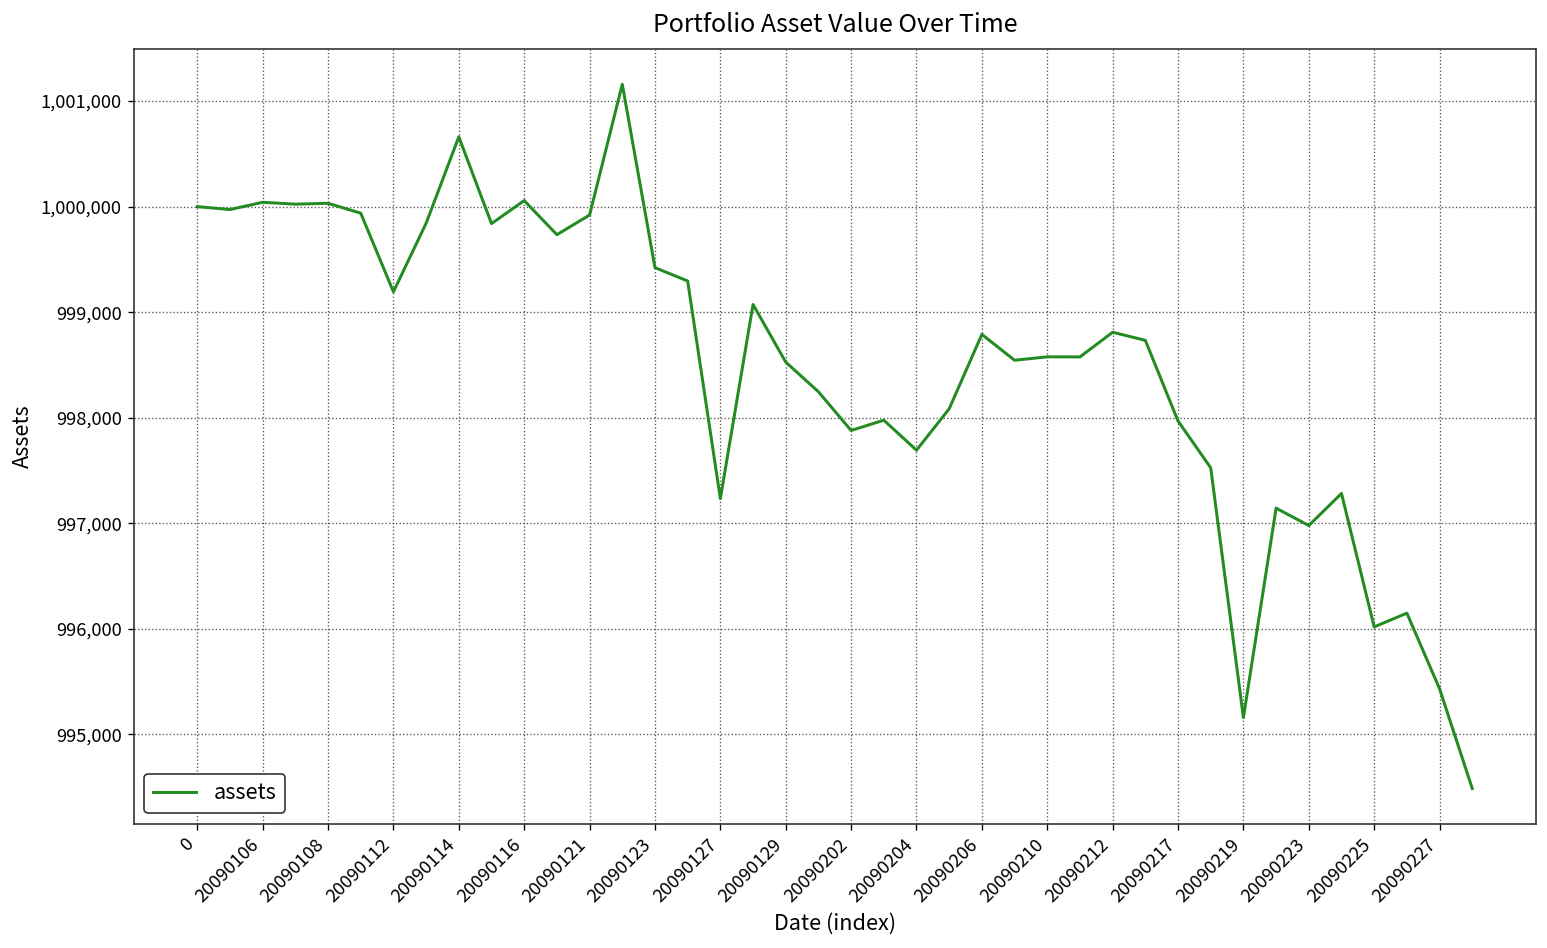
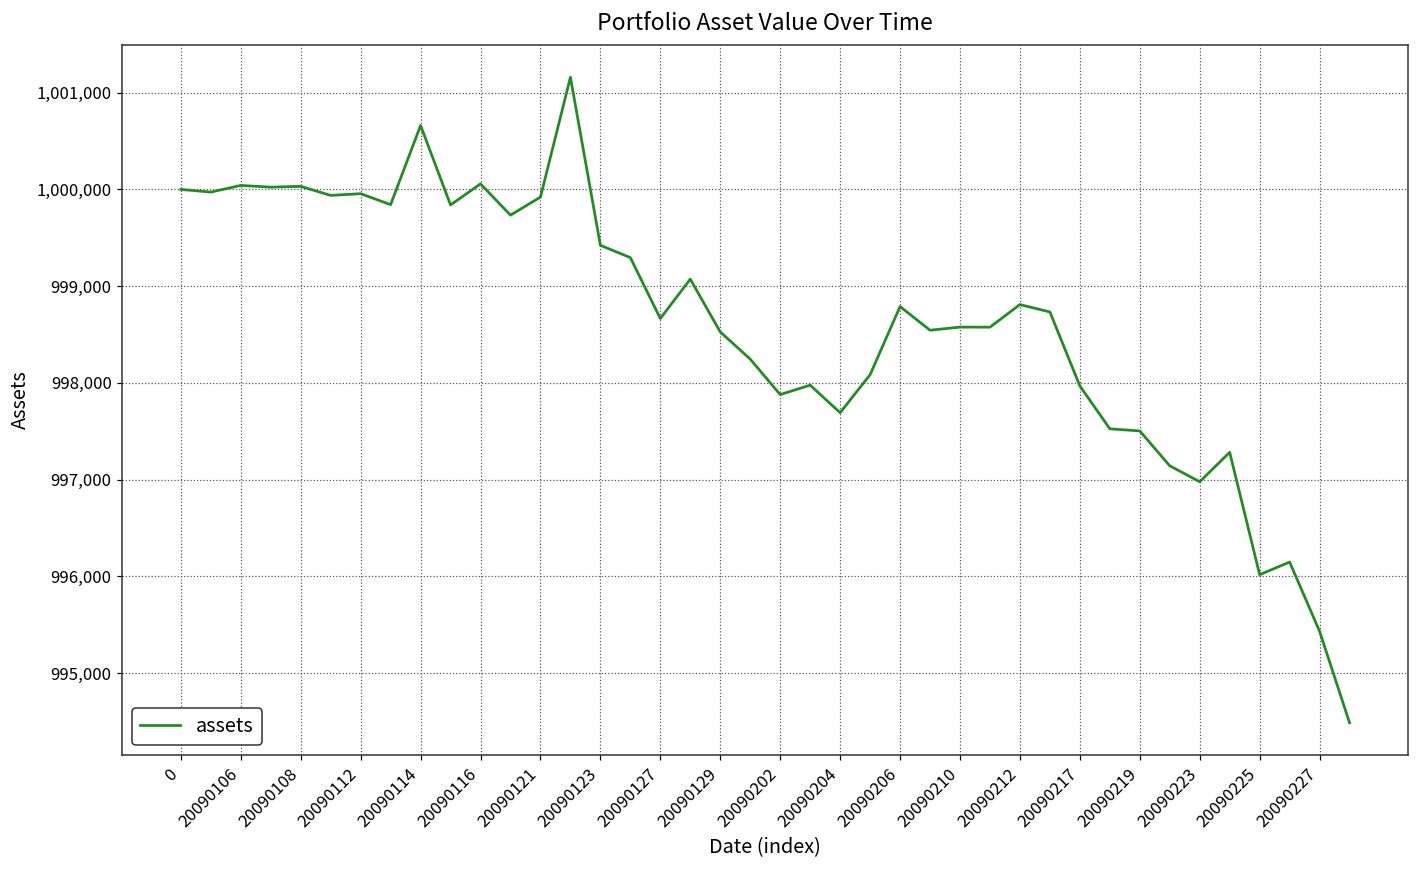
  {
    "0": "1,000,000",
    "20090106": "1,000,000",
    "20090108": "1,000,000",
-   "20090112": "999,200",
+   "20090112": "1,000,000",
    "20090114": "1,000,700",
    "20090116": "1,000,100",
    "20090121": "999,900",
    "20090123": "999,400",
-   "20090127": "997,200",
+   "20090127": "998,700",
    "20090129": "998,500",
    "20090202": "997,900",
    "20090204": "997,700",
    "20090206": "998,800",
    "20090210": "998,600",
    "20090212": "998,800",
    "20090217": "998,000",
-   "20090219": "995,200",
+   "20090219": "997,500",
    "20090223": "997,000",
    "20090225": "996,000",
    "20090227": "995,400"
  }
